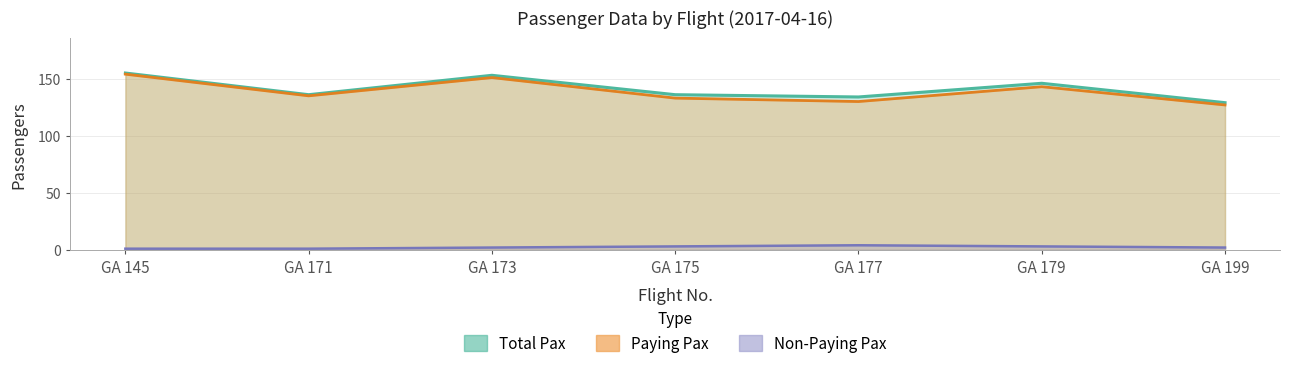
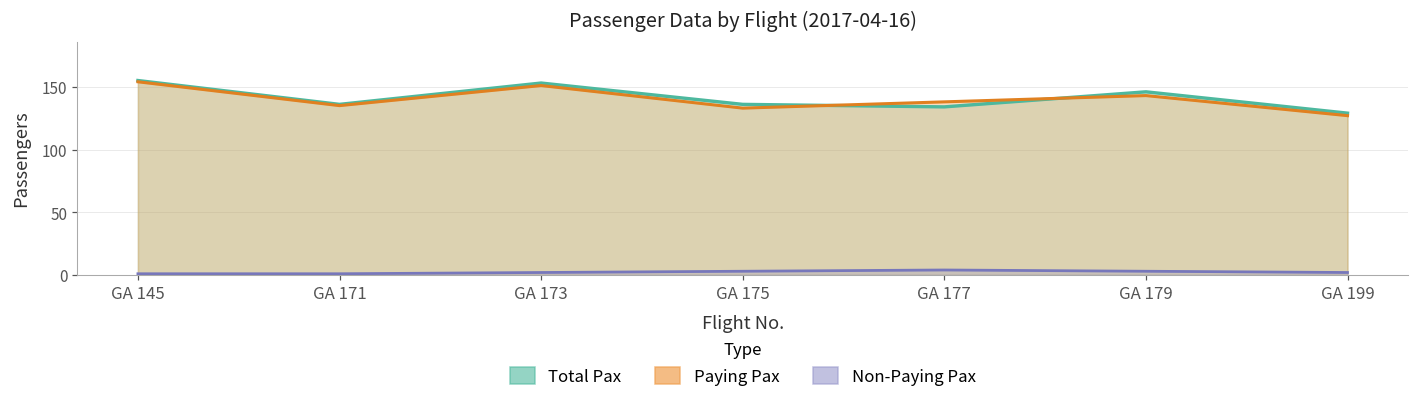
  {
    "Paying Pax": {
      "GA 175": 133,
-     "GA 177": 130,
+     "GA 177": 138,
      "GA 179": 143
    }
  }
